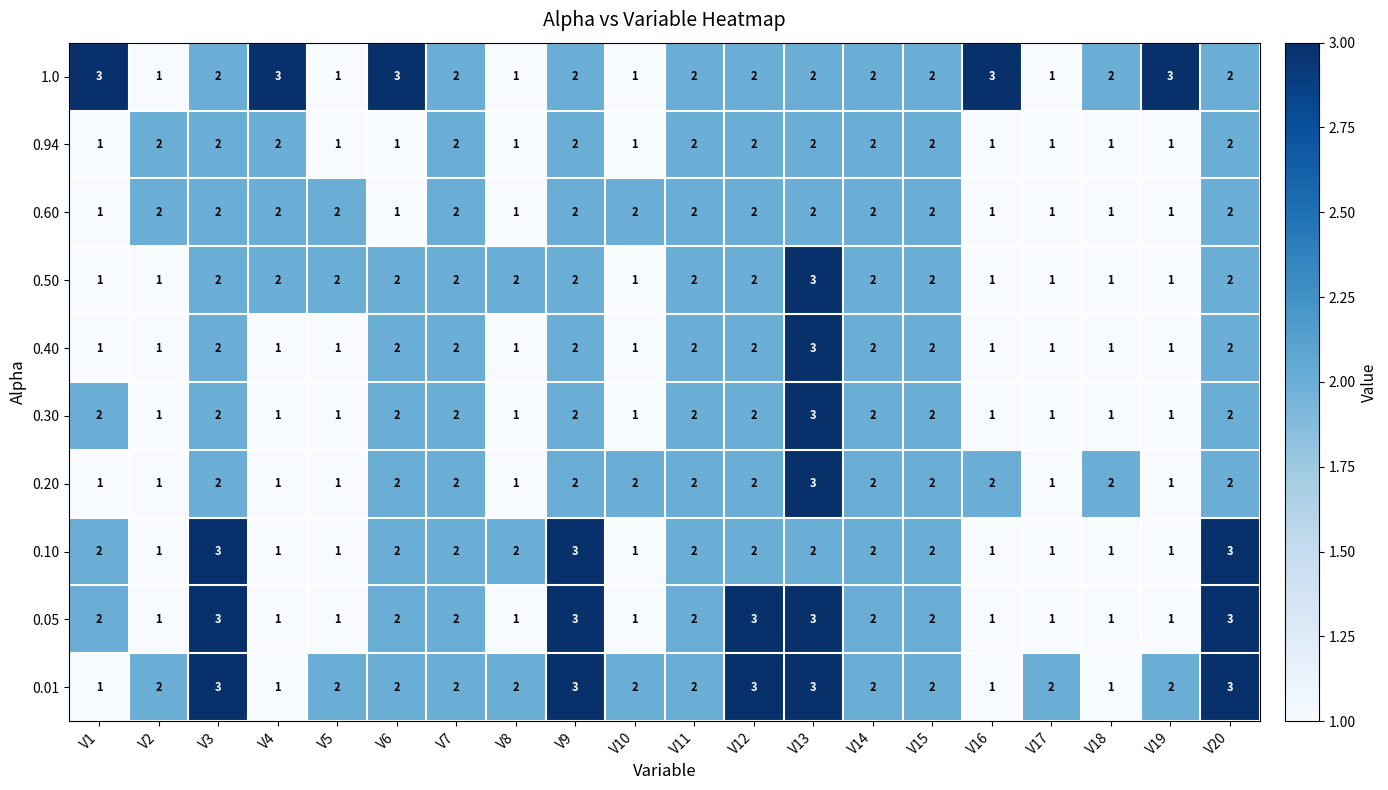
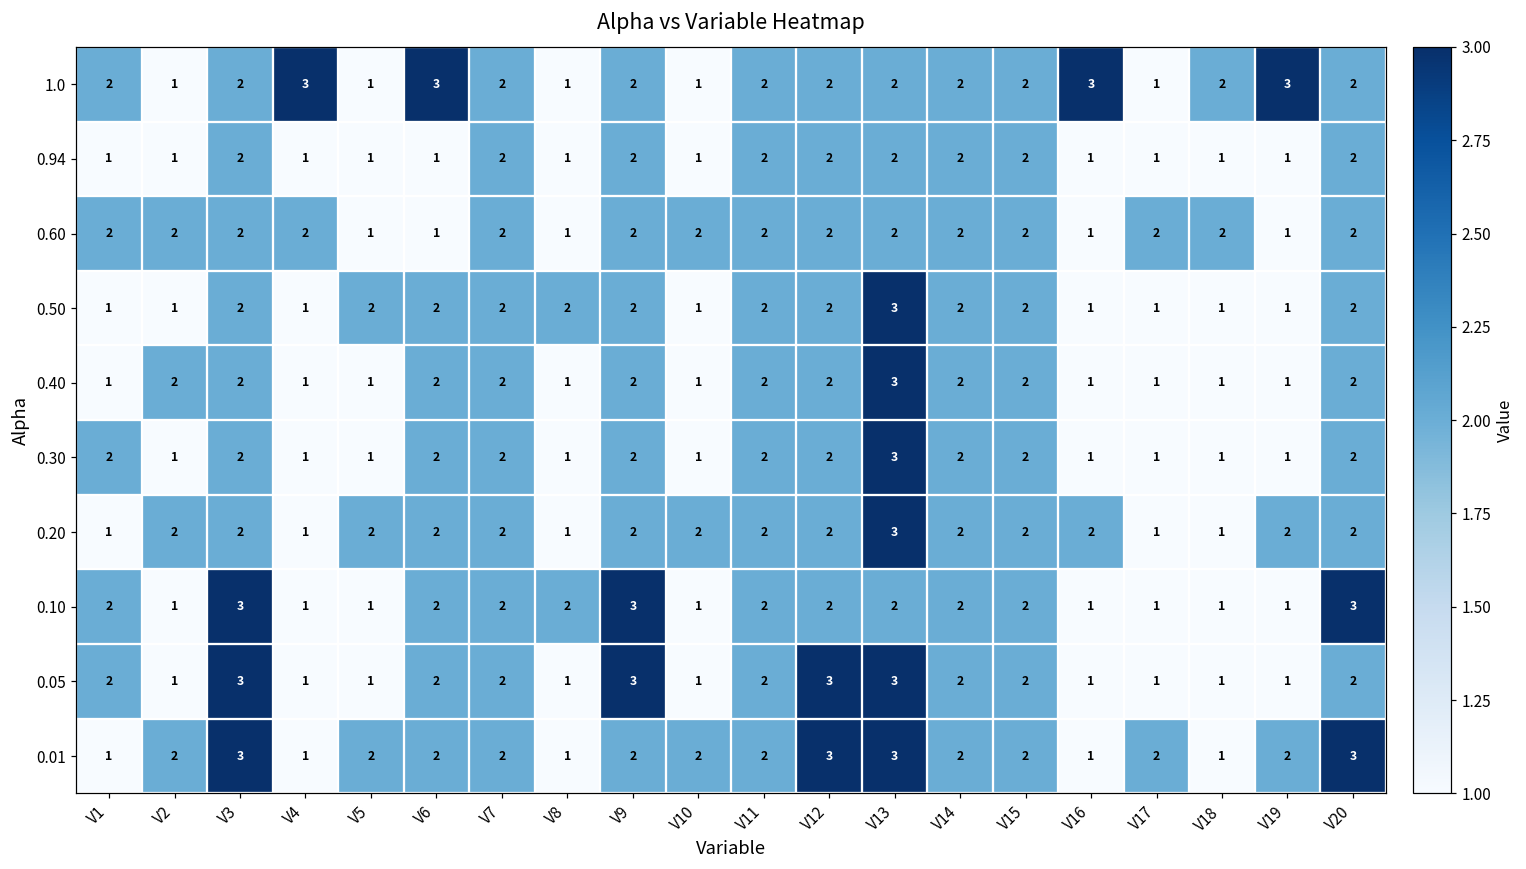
  {
    "1.0": {
-     "V1": 3,
+     "V1": 2,
      "V2": 1,
      "V3": 2,
      "V4": 3,
      "V5": 1,
      "V6": 3,
      "V7": 2,
      "V8": 1,
      "V9": 2,
      "V10": 1,
      "V11": 2,
      "V12": 2,
      "V13": 2,
      "V14": 2,
      "V15": 2,
      "V16": 3,
      "V17": 1,
      "V18": 2,
      "V19": 3,
      "V20": 2
    },
    "0.94": {
      "V1": 1,
-     "V2": 2,
+     "V2": 1,
      "V3": 2,
-     "V4": 2,
+     "V4": 1,
      "V5": 1,
      "V6": 1,
      "V7": 2,
      "V8": 1,
      "V9": 2,
      "V10": 1,
      "V11": 2,
      "V12": 2,
      "V13": 2,
      "V14": 2,
      "V15": 2,
      "V16": 1,
      "V17": 1,
      "V18": 1,
      "V19": 1,
      "V20": 2
    },
    "0.60": {
-     "V1": 1,
+     "V1": 2,
      "V2": 2,
      "V3": 2,
      "V4": 2,
-     "V5": 2,
+     "V5": 1,
      "V6": 1,
      "V7": 2,
      "V8": 1,
      "V9": 2,
      "V10": 2,
      "V11": 2,
      "V12": 2,
      "V13": 2,
      "V14": 2,
      "V15": 2,
      "V16": 1,
-     "V17": 1,
-     "V18": 1,
+     "V17": 2,
+     "V18": 2,
      "V19": 1,
      "V20": 2
    },
    "0.50": {
      "V1": 1,
      "V2": 1,
      "V3": 2,
-     "V4": 2,
+     "V4": 1,
      "V5": 2,
      "V6": 2,
      "V7": 2,
      "V8": 2,
      "V9": 2,
      "V10": 1,
      "V11": 2,
      "V12": 2,
      "V13": 3,
      "V14": 2,
      "V15": 2,
      "V16": 1,
      "V17": 1,
      "V18": 1,
      "V19": 1,
      "V20": 2
    },
    "0.40": {
      "V1": 1,
-     "V2": 1,
+     "V2": 2,
      "V3": 2,
      "V4": 1,
      "V5": 1,
      "V6": 2,
      "V7": 2,
      "V8": 1,
      "V9": 2,
      "V10": 1,
      "V11": 2,
      "V12": 2,
      "V13": 3,
      "V14": 2,
      "V15": 2,
      "V16": 1,
      "V17": 1,
      "V18": 1,
      "V19": 1,
      "V20": 2
    },
    "0.30": {
      "V1": 2,
      "V2": 1,
      "V3": 2,
      "V4": 1,
      "V5": 1,
      "V6": 2,
      "V7": 2,
      "V8": 1,
      "V9": 2,
      "V10": 1,
      "V11": 2,
      "V12": 2,
      "V13": 3,
      "V14": 2,
      "V15": 2,
      "V16": 1,
      "V17": 1,
      "V18": 1,
      "V19": 1,
      "V20": 2
    },
    "0.20": {
      "V1": 1,
-     "V2": 1,
+     "V2": 2,
      "V3": 2,
      "V4": 1,
-     "V5": 1,
+     "V5": 2,
      "V6": 2,
      "V7": 2,
      "V8": 1,
      "V9": 2,
      "V10": 2,
      "V11": 2,
      "V12": 2,
      "V13": 3,
      "V14": 2,
      "V15": 2,
      "V16": 2,
      "V17": 1,
-     "V18": 2,
-     "V19": 1,
+     "V18": 1,
+     "V19": 2,
      "V20": 2
    },
    "0.10": {
      "V1": 2,
      "V2": 1,
      "V3": 3,
      "V4": 1,
      "V5": 1,
      "V6": 2,
      "V7": 2,
      "V8": 2,
      "V9": 3,
      "V10": 1,
      "V11": 2,
      "V12": 2,
      "V13": 2,
      "V14": 2,
      "V15": 2,
      "V16": 1,
      "V17": 1,
      "V18": 1,
      "V19": 1,
      "V20": 3
    },
    "0.05": {
      "V1": 2,
      "V2": 1,
      "V3": 3,
      "V4": 1,
      "V5": 1,
      "V6": 2,
      "V7": 2,
      "V8": 1,
      "V9": 3,
      "V10": 1,
      "V11": 2,
      "V12": 3,
      "V13": 3,
      "V14": 2,
      "V15": 2,
      "V16": 1,
      "V17": 1,
      "V18": 1,
      "V19": 1,
-     "V20": 3
+     "V20": 2
    },
    "0.01": {
      "V1": 1,
      "V2": 2,
      "V3": 3,
      "V4": 1,
      "V5": 2,
      "V6": 2,
      "V7": 2,
-     "V8": 2,
-     "V9": 3,
+     "V8": 1,
+     "V9": 2,
      "V10": 2,
      "V11": 2,
      "V12": 3,
      "V13": 3,
      "V14": 2,
      "V15": 2,
      "V16": 1,
      "V17": 2,
      "V18": 1,
      "V19": 2,
      "V20": 3
    }
  }
